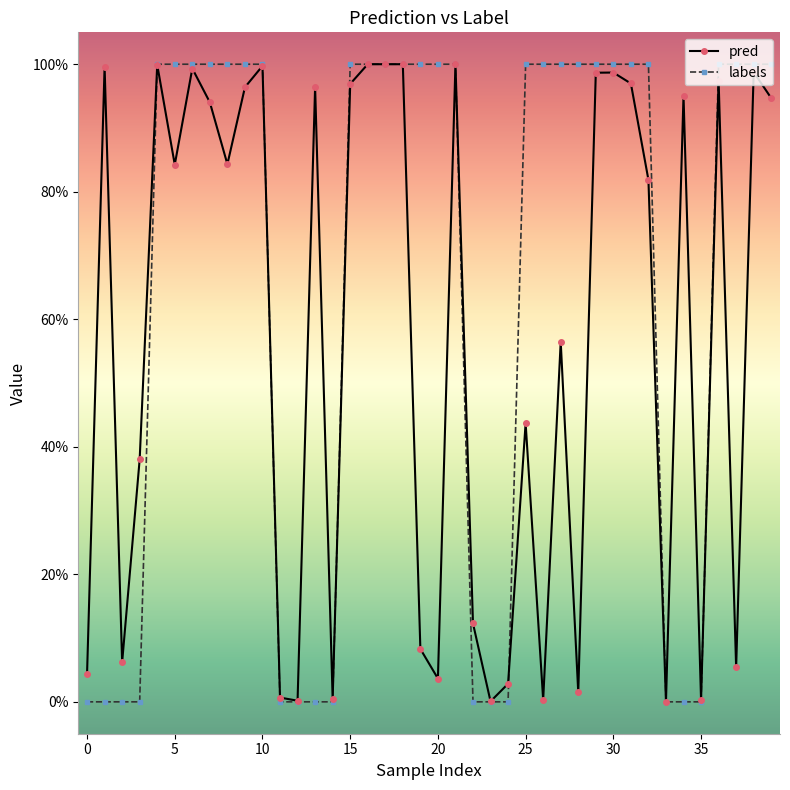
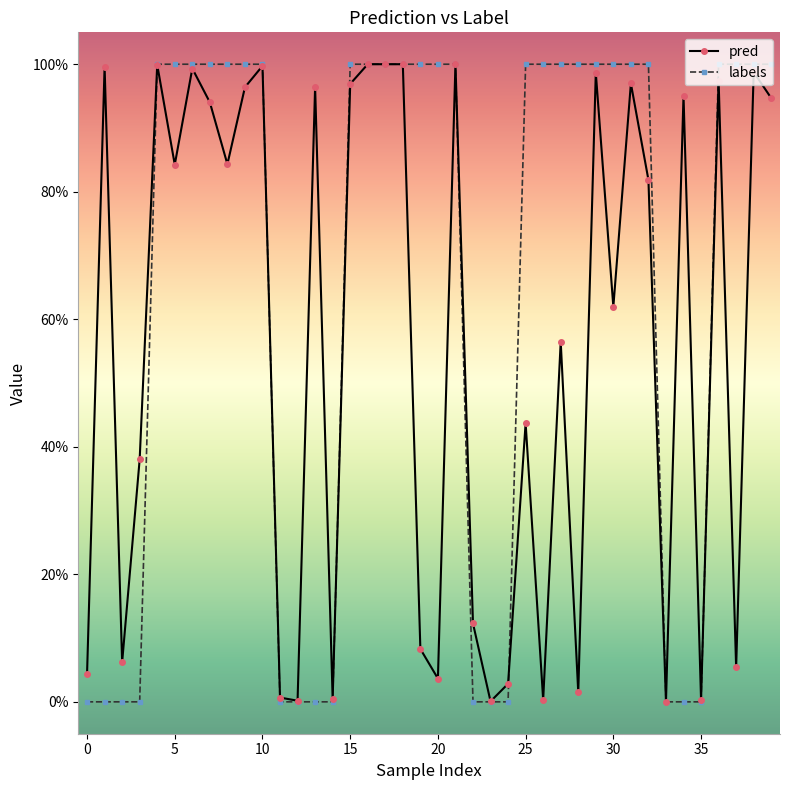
  {
    "pred": {
      "0": "4%",
      "5": "84%",
      "15": "97%",
      "20": "4%",
      "25": "44%",
-     "30": "99%"
+     "30": "62%"
    },
    "labels": {
      "0": "0%",
      "5": "100%",
      "15": "100%",
      "20": "100%",
      "25": "100%",
      "30": "100%"
    }
  }
